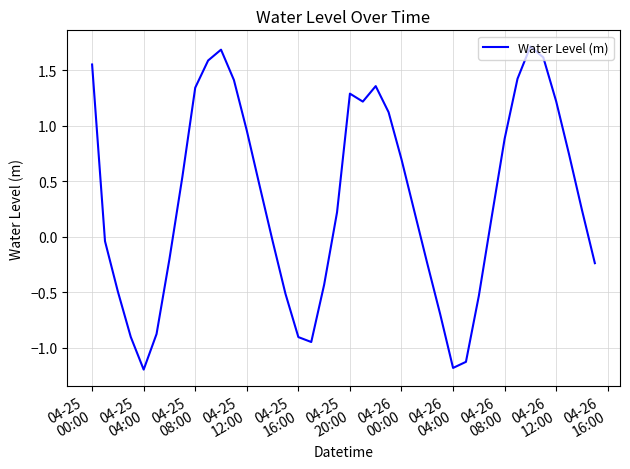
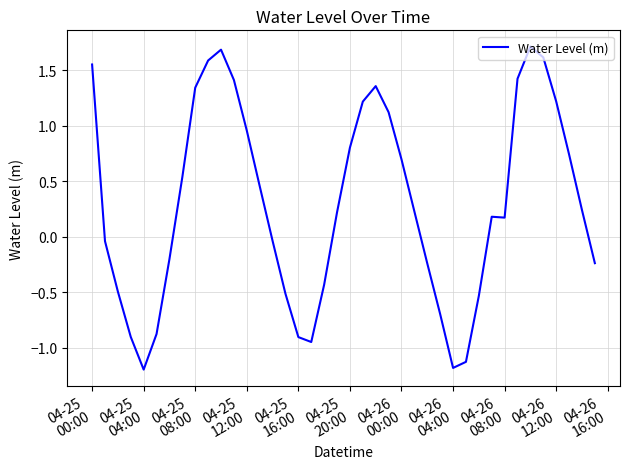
  {
    "04-25 00:00": 1.55,
    "04-25 04:00": -1.20,
    "04-25 08:00": 1.34,
    "04-25 12:00": 0.96,
    "04-25 16:00": -0.90,
-   "04-25 20:00": 1.29,
+   "04-25 20:00": 0.80,
    "04-26 00:00": 0.70,
    "04-26 04:00": -1.18,
-   "04-26 08:00": 0.88,
+   "04-26 08:00": 0.17,
    "04-26 12:00": 1.22
  }
